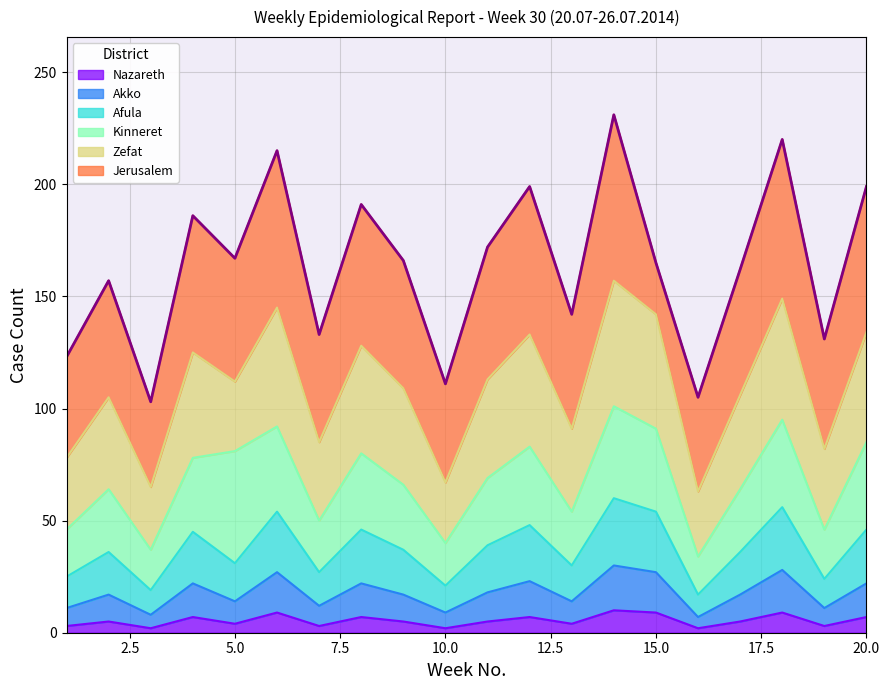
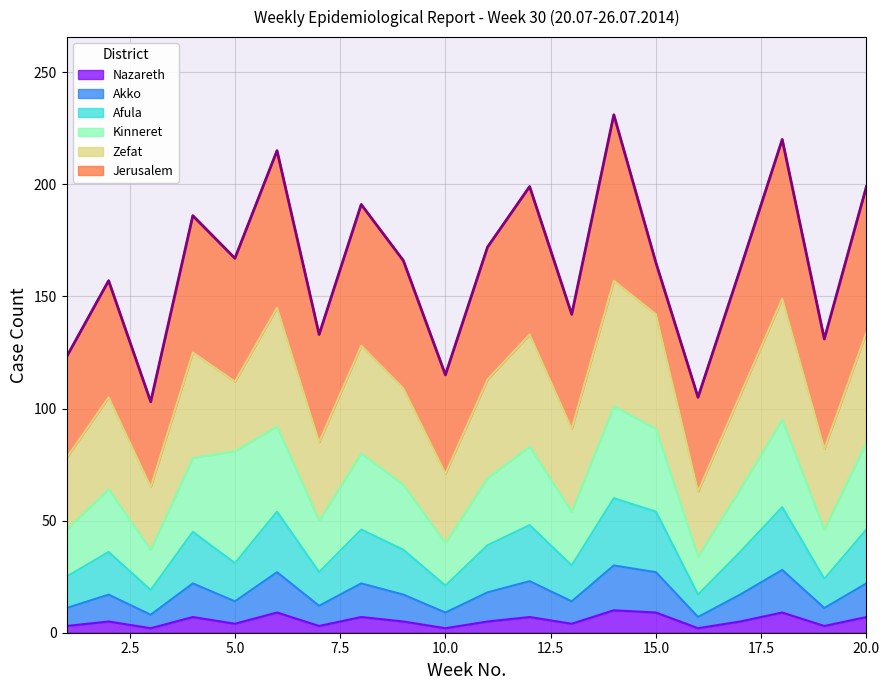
  {
    "Nazareth": {
      "5.0": 4,
      "10.0": 2,
      "15.0": 9,
      "20.0": 7
    },
    "Akko": {
      "5.0": 14,
      "10.0": 9,
      "15.0": 27,
      "20.0": 22
    },
    "Afula": {
      "5.0": 17,
      "10.0": 12,
      "15.0": 27,
      "20.0": 24
    },
    "Kinneret": {
      "5.0": 50,
      "10.0": 19,
      "15.0": 37,
      "20.0": 39
    },
    "Zefat": {
      "5.0": 31,
-     "10.0": 27,
+     "10.0": 31,
      "15.0": 51,
      "20.0": 49
    },
    "Jerusalem": {
      "5.0": 55,
      "10.0": 44,
      "15.0": 23,
      "20.0": 65
    }
  }
